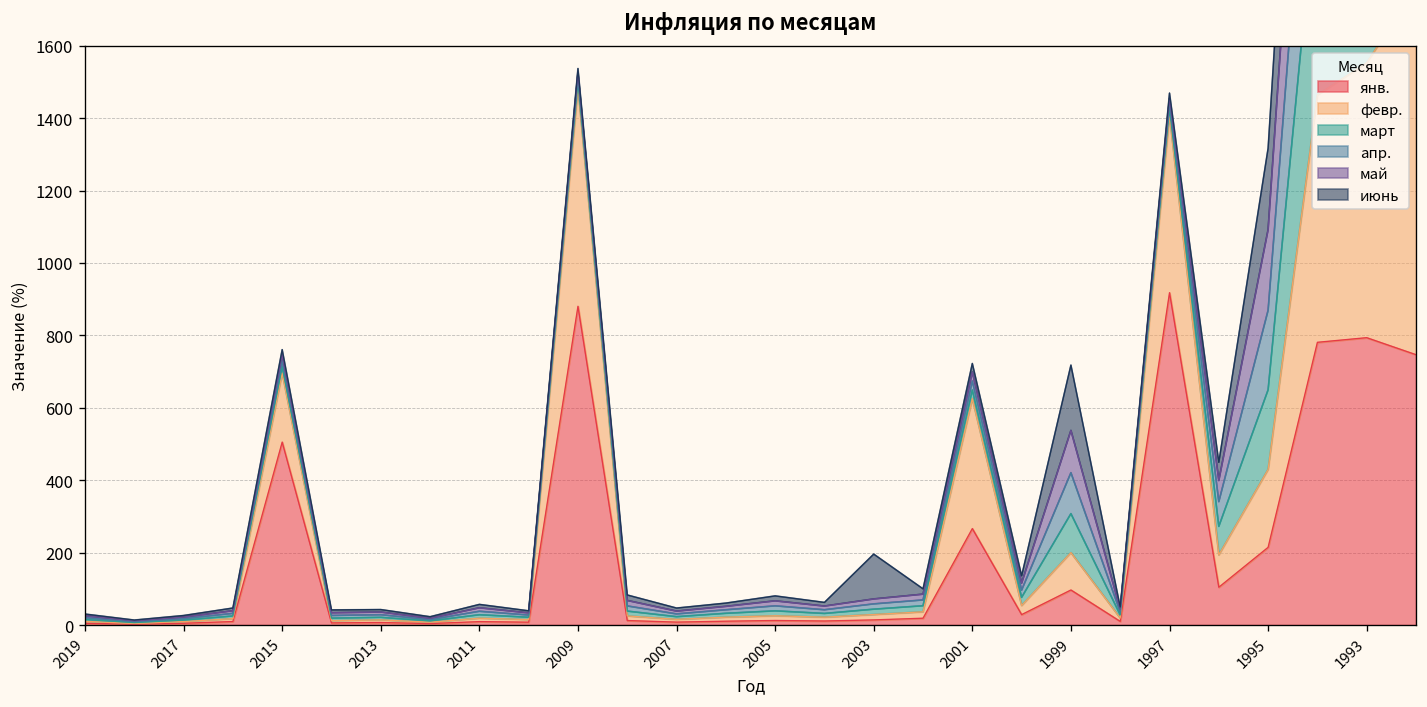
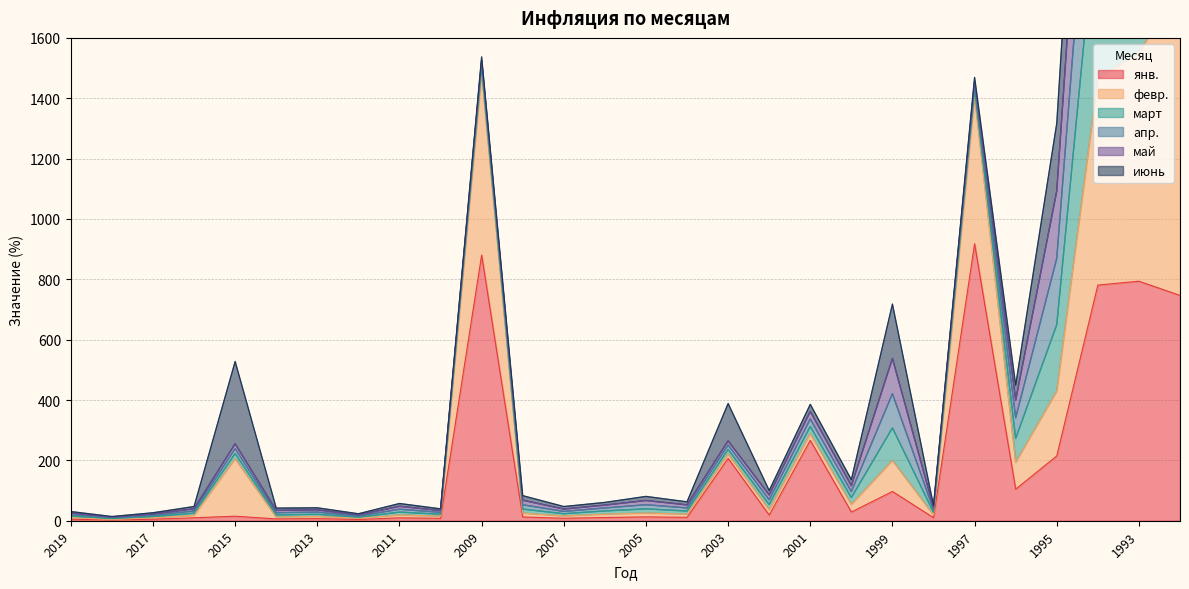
  {
    "янв.": {
-     "2015": 510,
+     "2015": 10,
      "2011": 10,
      "2009": 880,
      "2005": 10,
-     "2003": 10,
+     "2003": 210,
      "2001": 270,
      "1999": 100,
      "1997": 920,
      "1995": 210,
      "1993": 790
    },
    "февр.": {
      "2015": 190,
      "2011": 10,
      "2009": 610,
      "2005": 10,
      "2003": 10,
-     "2001": 360,
+     "2001": 20,
      "1999": 100,
      "1997": 490,
      "1995": 220
    },
    "июнь": {
-     "2015": 20,
+     "2015": 270,
      "2011": 10,
      "2009": 10,
      "2007": 10,
      "2005": 10,
      "2003": 120,
      "2001": 20,
      "1999": 180,
      "1997": 10,
      "1995": 220
    }
  }
